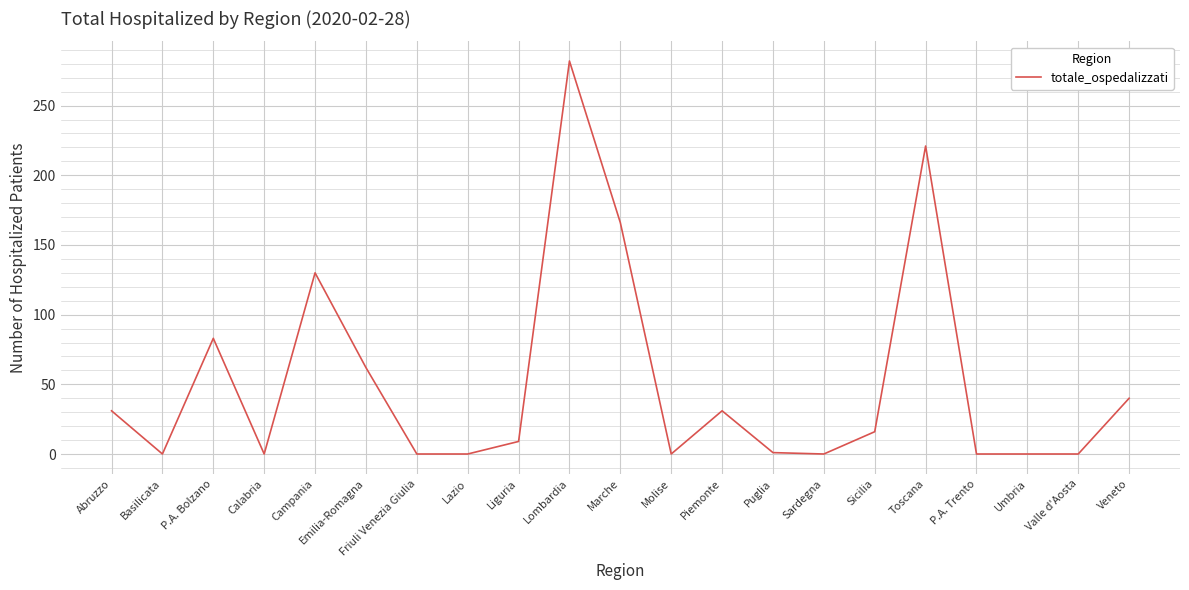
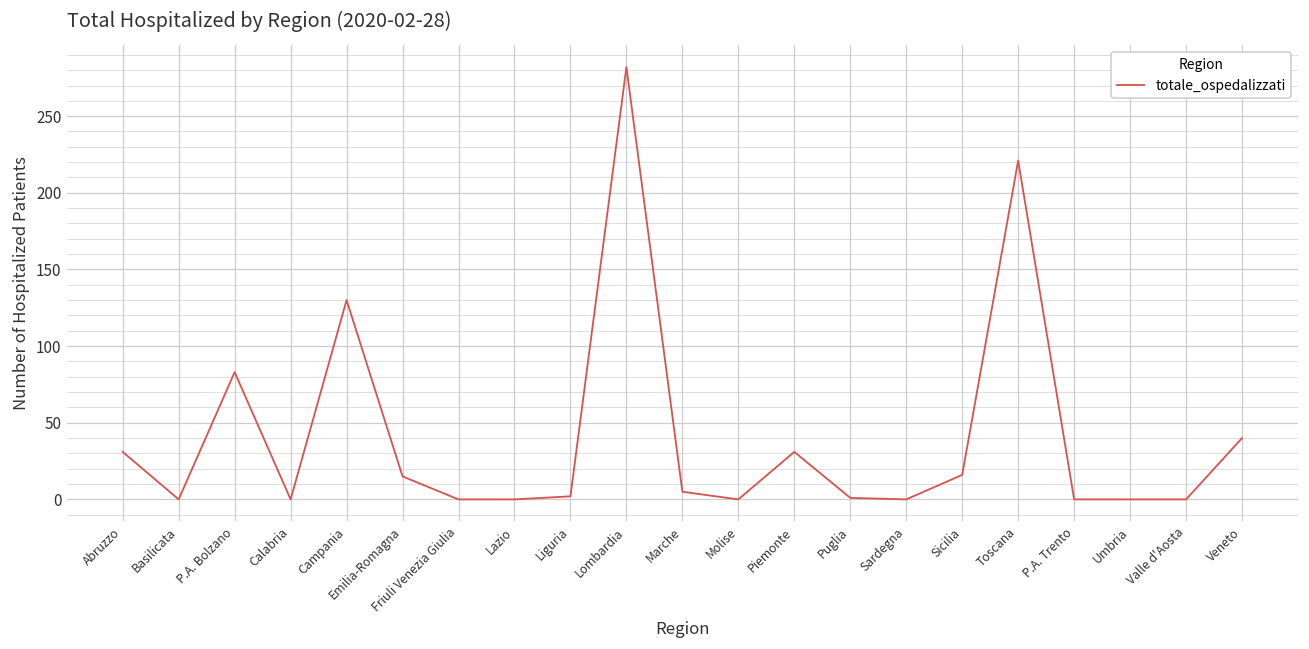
  {
    "Abruzzo": 31,
    "Basilicata": 0,
    "P.A. Bolzano": 83,
    "Calabria": 0,
    "Campania": 130,
-   "Emilia-Romagna": 62,
+   "Emilia-Romagna": 15,
    "Friuli Venezia Giulia": 0,
    "Lazio": 0,
-   "Liguria": 9,
+   "Liguria": 2,
    "Lombardia": 282,
-   "Marche": 166,
+   "Marche": 5,
    "Molise": 0,
    "Piemonte": 31,
    "Puglia": 1,
    "Sardegna": 0,
    "Sicilia": 16,
    "Toscana": 221,
    "P.A. Trento": 0,
    "Umbria": 0,
    "Valle d'Aosta": 0,
    "Veneto": 40
  }
